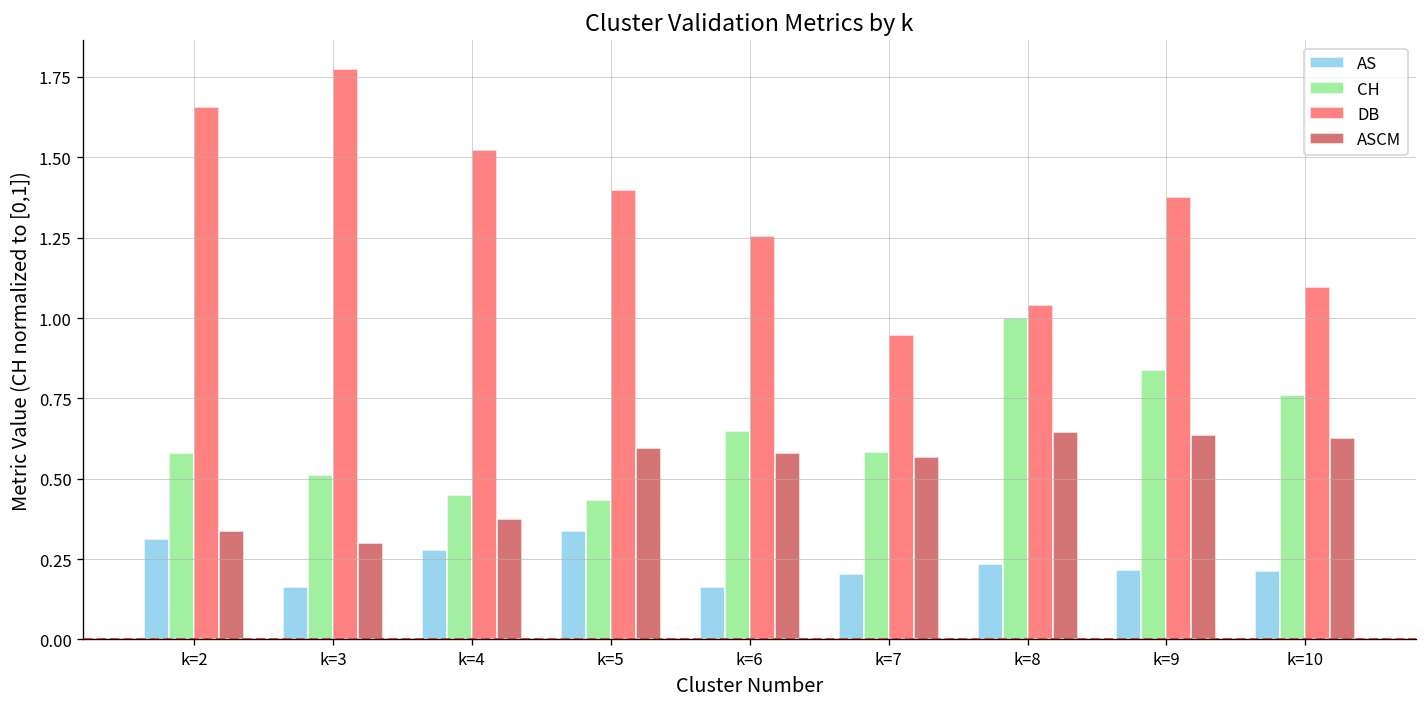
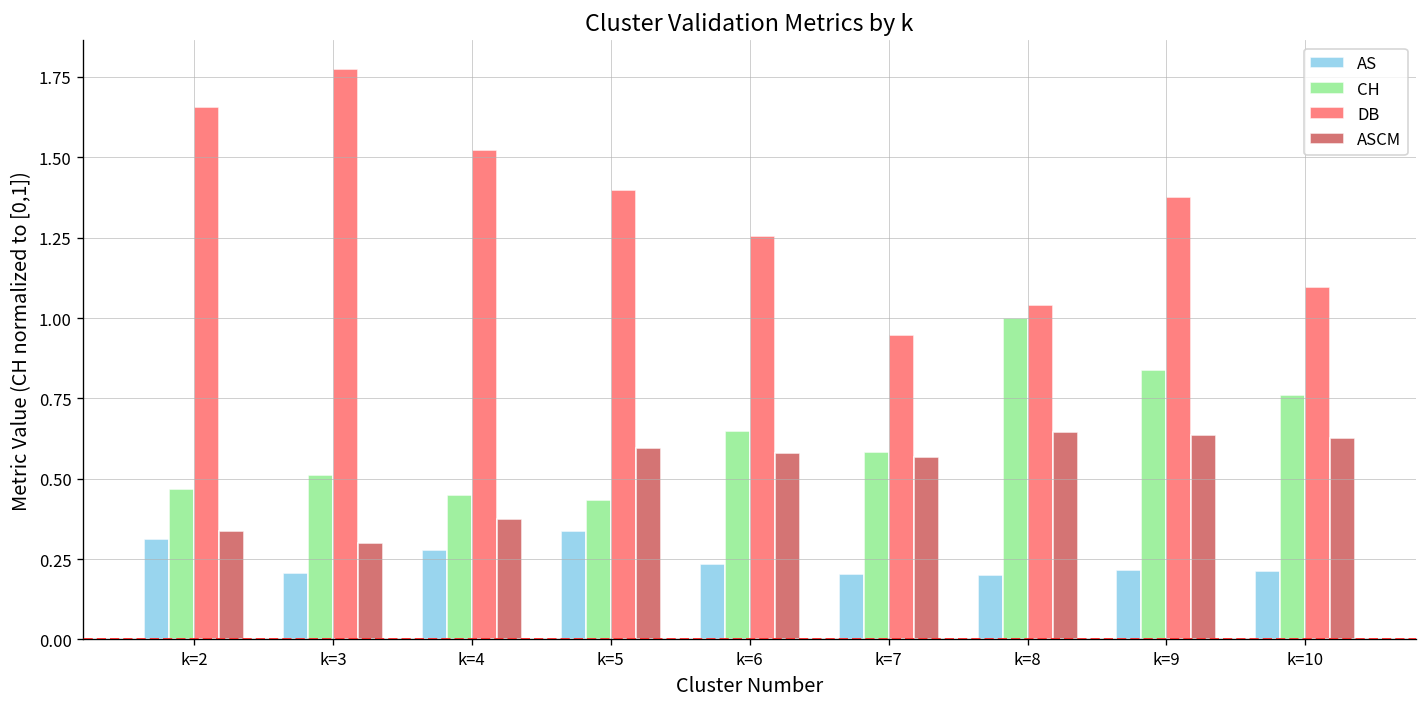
  {
    "AS": {
      "k=2": 0.31,
-     "k=3": 0.16,
+     "k=3": 0.21,
      "k=4": 0.28,
      "k=5": 0.34,
-     "k=6": 0.16,
+     "k=6": 0.23,
      "k=7": 0.20,
-     "k=8": 0.24,
+     "k=8": 0.20,
      "k=9": 0.22,
      "k=10": 0.21
    },
    "CH": {
-     "k=2": 0.58,
+     "k=2": 0.47,
      "k=3": 0.51,
      "k=4": 0.45,
      "k=5": 0.43,
      "k=6": 0.65,
      "k=7": 0.58,
      "k=8": 1.00,
      "k=9": 0.84,
      "k=10": 0.76
    }
  }
